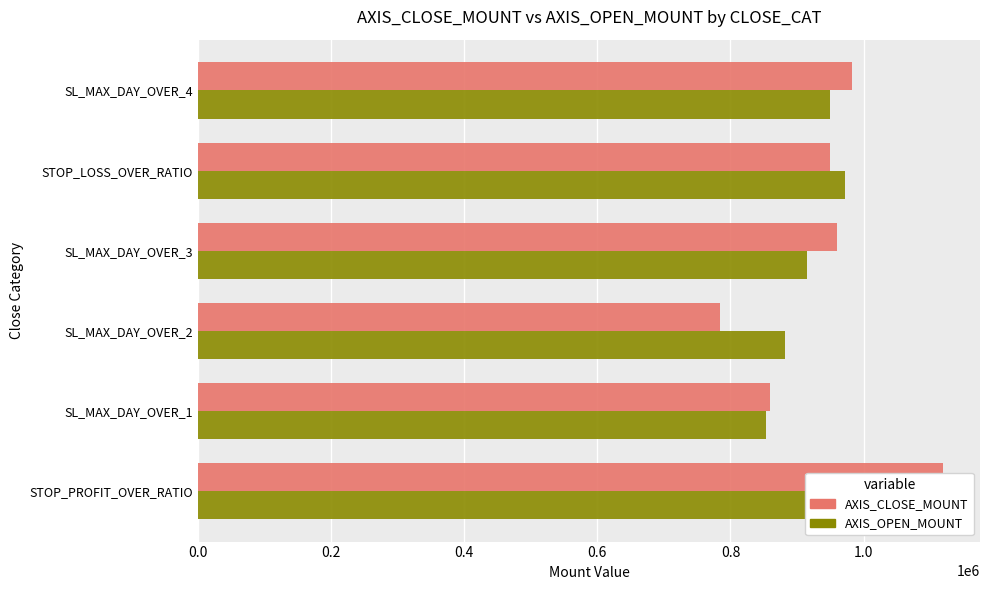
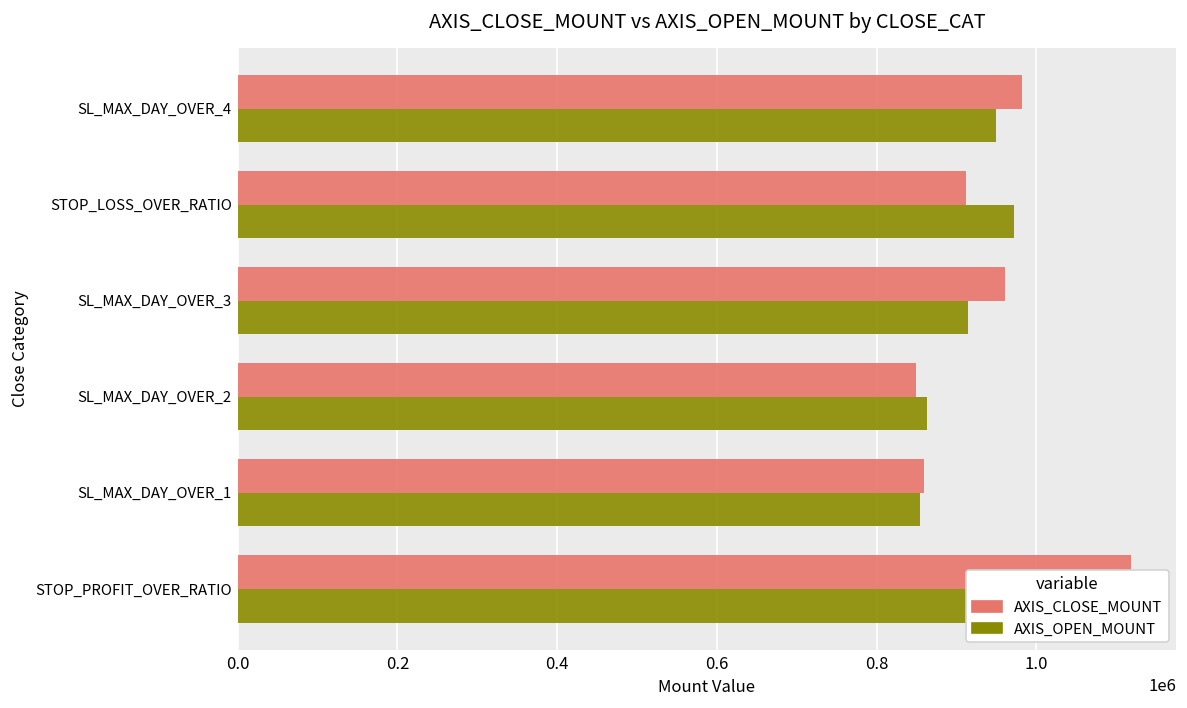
  {
    "AXIS_CLOSE_MOUNT": {
      "SL_MAX_DAY_OVER_4": 980000,
-     "STOP_LOSS_OVER_RATIO": 950000,
+     "STOP_LOSS_OVER_RATIO": 910000,
      "SL_MAX_DAY_OVER_3": 960000,
-     "SL_MAX_DAY_OVER_2": 780000,
+     "SL_MAX_DAY_OVER_2": 850000,
      "SL_MAX_DAY_OVER_1": 860000
    },
    "AXIS_OPEN_MOUNT": {
      "SL_MAX_DAY_OVER_4": 950000,
      "STOP_LOSS_OVER_RATIO": 970000,
      "SL_MAX_DAY_OVER_3": 920000,
-     "SL_MAX_DAY_OVER_2": 880000,
+     "SL_MAX_DAY_OVER_2": 860000,
      "SL_MAX_DAY_OVER_1": 850000
    }
  }
